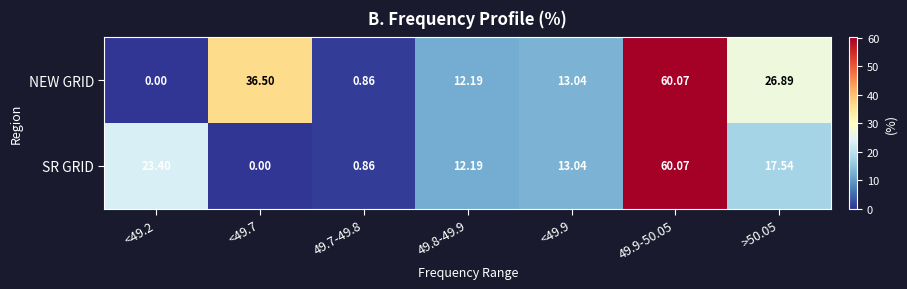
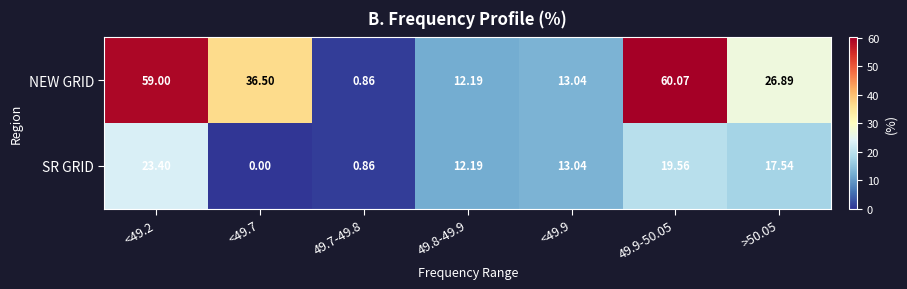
  {
    "NEW GRID": {
-     "<49.2": 0.00,
+     "<49.2": 59.00,
      "<49.7": 36.50,
      "49.7-49.8": 0.86,
      "49.8-49.9": 12.19,
      "<49.9": 13.04,
      "49.9-50.05": 60.07,
      ">50.05": 26.89
    },
    "SR GRID": {
      "<49.7": 0.00,
      "49.7-49.8": 0.86,
      "49.8-49.9": 12.19,
      "<49.9": 13.04,
-     "49.9-50.05": 60.07,
+     "49.9-50.05": 19.56,
      ">50.05": 17.54
    }
  }
